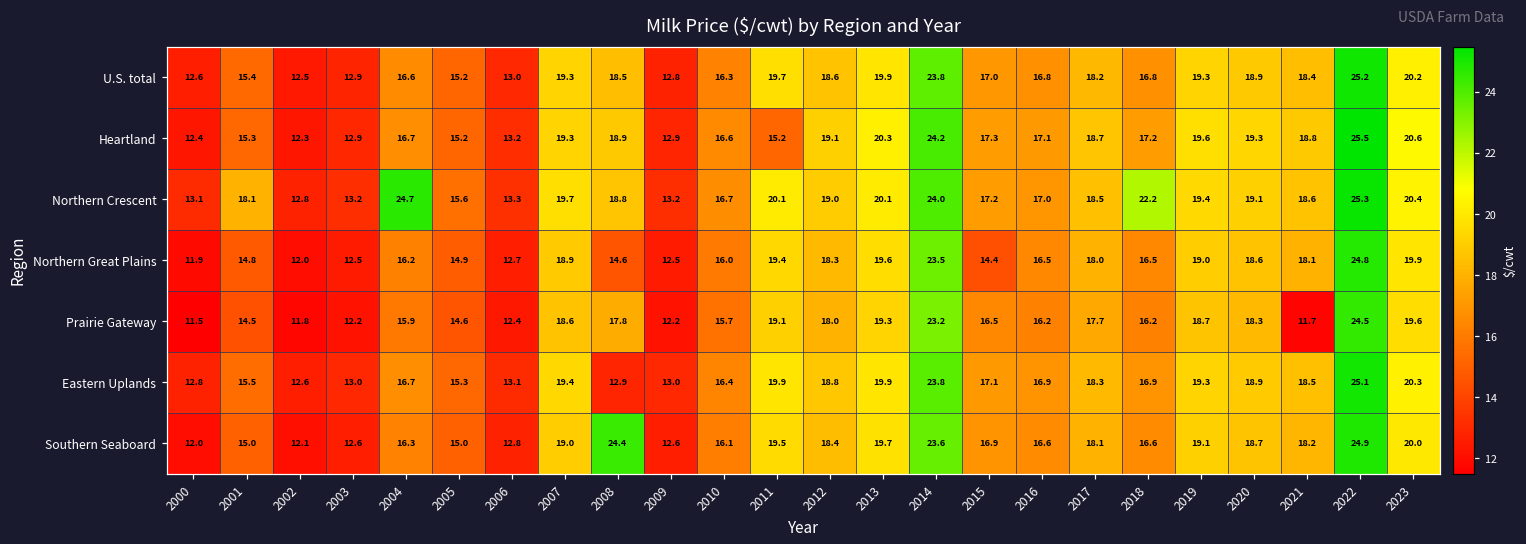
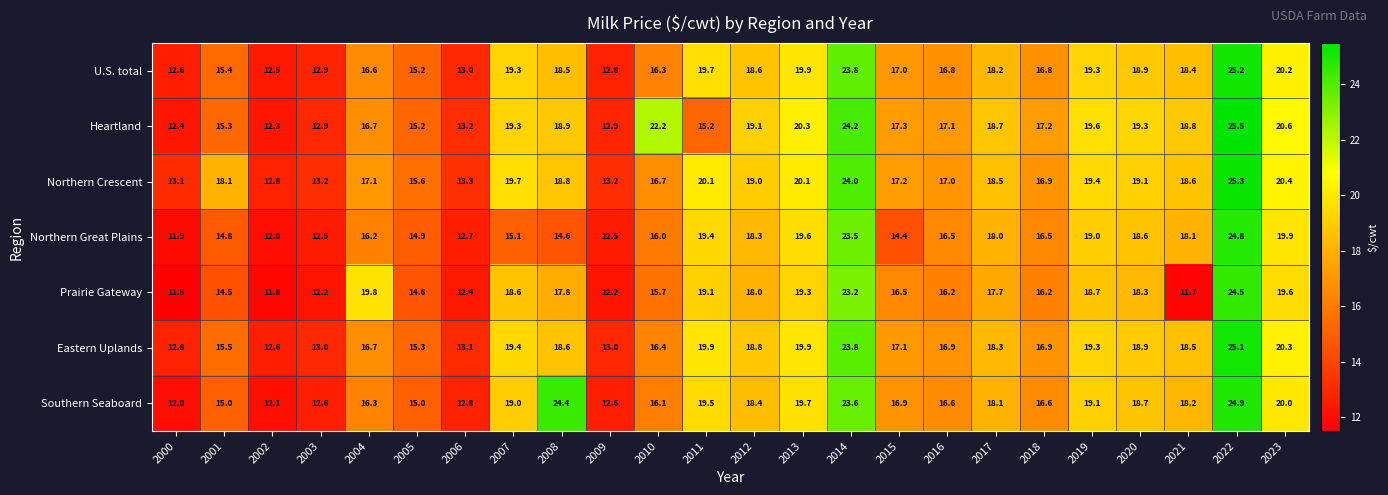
  {
    "U.S. total": {
      "2000": 12.6,
      "2001": 15.4,
      "2002": 12.5,
      "2003": 12.9,
      "2004": 16.6,
      "2005": 15.2,
      "2006": 13.0,
      "2007": 19.3,
      "2008": 18.5,
      "2009": 12.8,
      "2010": 16.3,
      "2011": 19.7,
      "2012": 18.6,
      "2013": 19.9,
      "2014": 23.8,
      "2015": 17.0,
      "2016": 16.8,
      "2017": 18.2,
      "2018": 16.8,
      "2019": 19.3,
      "2020": 18.9,
      "2021": 18.4,
      "2022": 25.2,
      "2023": 20.2
    },
    "Heartland": {
      "2000": 12.4,
      "2001": 15.3,
      "2002": 12.3,
      "2003": 12.9,
      "2004": 16.7,
      "2005": 15.2,
      "2006": 13.2,
      "2007": 19.3,
      "2008": 18.9,
      "2009": 12.9,
-     "2010": 16.6,
+     "2010": 22.2,
      "2011": 15.2,
      "2012": 19.1,
      "2013": 20.3,
      "2014": 24.2,
      "2015": 17.3,
      "2016": 17.1,
      "2017": 18.7,
      "2018": 17.2,
      "2019": 19.6,
      "2020": 19.3,
      "2021": 18.8,
      "2022": 25.5,
      "2023": 20.6
    },
    "Northern Crescent": {
      "2000": 13.1,
      "2001": 18.1,
      "2002": 12.8,
      "2003": 13.2,
-     "2004": 24.7,
+     "2004": 17.1,
      "2005": 15.6,
      "2006": 13.3,
      "2007": 19.7,
      "2008": 18.8,
      "2009": 13.2,
      "2010": 16.7,
      "2011": 20.1,
      "2012": 19.0,
      "2013": 20.1,
      "2014": 24.0,
      "2015": 17.2,
      "2016": 17.0,
      "2017": 18.5,
-     "2018": 22.2,
+     "2018": 16.9,
      "2019": 19.4,
      "2020": 19.1,
      "2021": 18.6,
      "2022": 25.3,
      "2023": 20.4
    },
    "Northern Great Plains": {
      "2000": 11.9,
      "2001": 14.8,
      "2002": 12.0,
      "2003": 12.5,
      "2004": 16.2,
      "2005": 14.9,
      "2006": 12.7,
-     "2007": 18.9,
+     "2007": 15.1,
      "2008": 14.6,
      "2009": 12.5,
      "2010": 16.0,
      "2011": 19.4,
      "2012": 18.3,
      "2013": 19.6,
      "2014": 23.5,
      "2015": 14.4,
      "2016": 16.5,
      "2017": 18.0,
      "2018": 16.5,
      "2019": 19.0,
      "2020": 18.6,
      "2021": 18.1,
      "2022": 24.8,
      "2023": 19.9
    },
    "Prairie Gateway": {
      "2000": 11.5,
      "2001": 14.5,
      "2002": 11.8,
      "2003": 12.2,
-     "2004": 15.9,
+     "2004": 19.8,
      "2005": 14.6,
      "2006": 12.4,
      "2007": 18.6,
      "2008": 17.8,
      "2009": 12.2,
      "2010": 15.7,
      "2011": 19.1,
      "2012": 18.0,
      "2013": 19.3,
      "2014": 23.2,
      "2015": 16.5,
      "2016": 16.2,
      "2017": 17.7,
      "2018": 16.2,
      "2019": 18.7,
      "2020": 18.3,
      "2021": 11.7,
      "2022": 24.5,
      "2023": 19.6
    },
    "Eastern Uplands": {
      "2000": 12.8,
      "2001": 15.5,
      "2002": 12.6,
      "2003": 13.0,
      "2004": 16.7,
      "2005": 15.3,
      "2006": 13.1,
      "2007": 19.4,
-     "2008": 12.9,
+     "2008": 18.6,
      "2009": 13.0,
      "2010": 16.4,
      "2011": 19.9,
      "2012": 18.8,
      "2013": 19.9,
      "2014": 23.8,
      "2015": 17.1,
      "2016": 16.9,
      "2017": 18.3,
      "2018": 16.9,
      "2019": 19.3,
      "2020": 18.9,
      "2021": 18.5,
      "2022": 25.1,
      "2023": 20.3
    },
    "Southern Seaboard": {
      "2000": 12.0,
      "2001": 15.0,
      "2002": 12.1,
      "2003": 12.6,
      "2004": 16.3,
      "2005": 15.0,
      "2006": 12.8,
      "2007": 19.0,
      "2008": 24.4,
      "2009": 12.6,
      "2010": 16.1,
      "2011": 19.5,
      "2012": 18.4,
      "2013": 19.7,
      "2014": 23.6,
      "2015": 16.9,
      "2016": 16.6,
      "2017": 18.1,
      "2018": 16.6,
      "2019": 19.1,
      "2020": 18.7,
      "2021": 18.2,
      "2022": 24.9,
      "2023": 20.0
    }
  }
